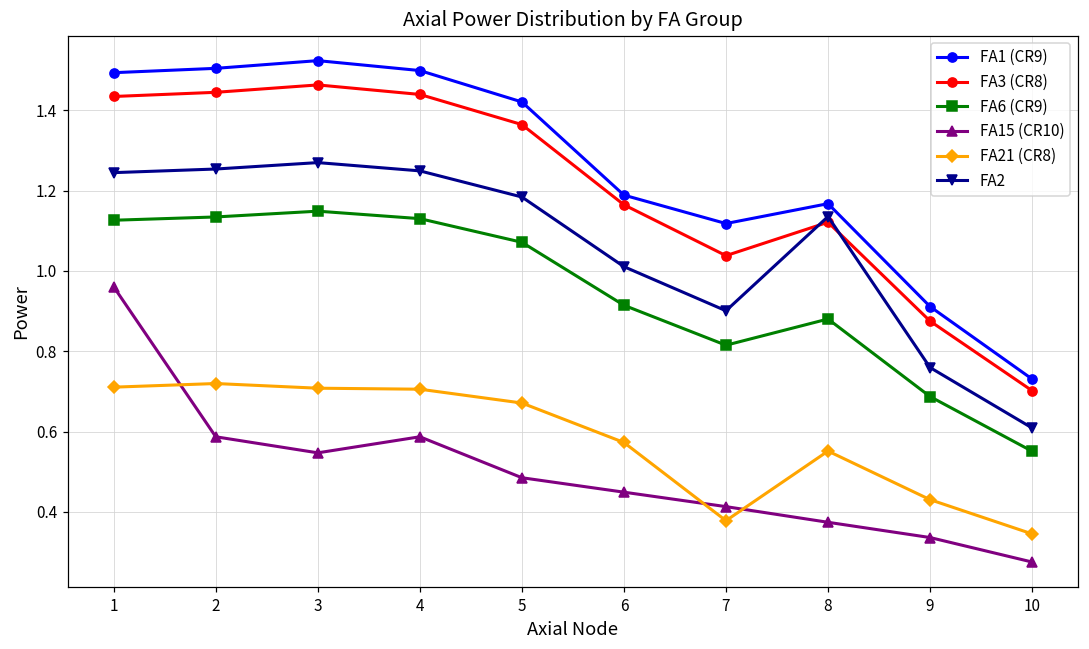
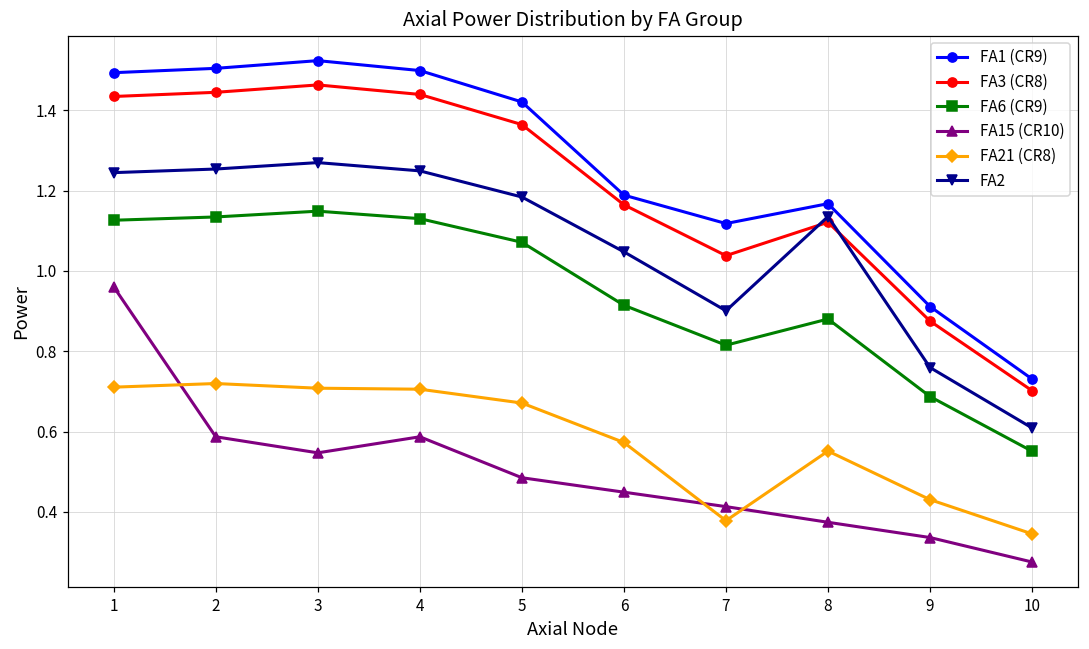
  {
    "FA1 (CR9)": {
      "1": 1.49,
      "2": 1.50,
      "3": 1.52,
      "4": 1.50,
      "5": 1.42,
      "6": 1.19,
      "7": 1.12,
      "8": 1.17,
      "9": 0.91,
      "10": 0.73
    },
    "FA3 (CR8)": {
      "1": 1.43,
      "2": 1.45,
      "3": 1.46,
      "4": 1.44,
      "5": 1.36,
      "6": 1.16,
      "7": 1.04,
      "8": 1.12,
      "9": 0.88,
      "10": 0.70
    },
    "FA6 (CR9)": {
      "1": 1.13,
      "2": 1.13,
      "3": 1.15,
      "4": 1.13,
      "5": 1.07,
      "6": 0.91,
      "7": 0.82,
      "8": 0.88,
      "9": 0.69,
      "10": 0.55
    },
    "FA15 (CR10)": {
      "1": 0.96,
      "2": 0.59,
      "3": 0.55,
      "4": 0.59,
      "5": 0.49,
      "6": 0.45,
      "7": 0.41,
      "8": 0.37,
      "9": 0.34,
      "10": 0.28
    },
    "FA21 (CR8)": {
      "1": 0.71,
      "2": 0.72,
      "3": 0.71,
      "4": 0.71,
      "5": 0.67,
      "6": 0.57,
      "7": 0.38,
      "8": 0.55,
      "9": 0.43,
      "10": 0.35
    },
    "FA2": {
      "1": 1.25,
      "2": 1.25,
      "3": 1.27,
      "4": 1.25,
      "5": 1.18,
-     "6": 1.01,
+     "6": 1.05,
      "7": 0.90,
      "8": 1.14,
      "9": 0.76,
      "10": 0.61
    }
  }
